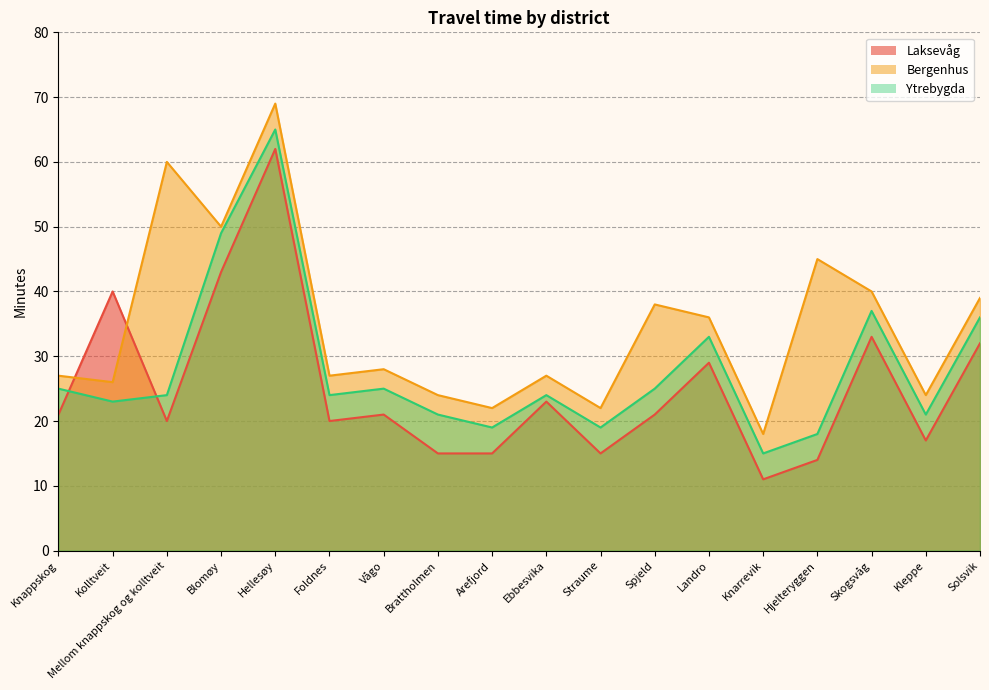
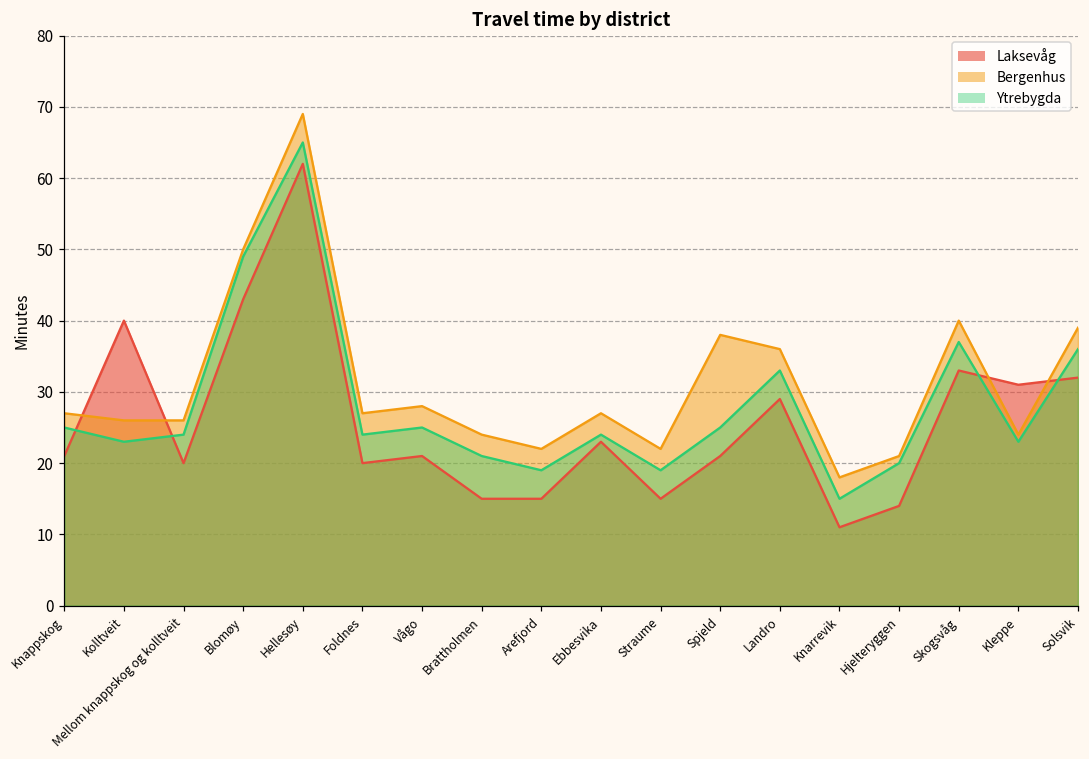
  {
    "Laksevåg": {
      "Knappskog": 21,
      "Kolltveit": 40,
      "Mellom knappskog og kolltveit": 20,
      "Blomøy": 43,
      "Hellesøy": 62,
      "Foldnes": 20,
      "Vågo": 21,
      "Brattholmen": 15,
      "Arefjord": 15,
      "Ebbesvika": 23,
      "Straume": 15,
      "Spjeld": 21,
      "Landro": 29,
      "Knarrevik": 11,
      "Hjelteryggen": 14,
      "Skogsvåg": 33,
-     "Kleppe": 17,
+     "Kleppe": 31,
      "Solsvik": 32
    },
    "Bergenhus": {
      "Knappskog": 27,
      "Kolltveit": 26,
-     "Mellom knappskog og kolltveit": 60,
+     "Mellom knappskog og kolltveit": 26,
      "Blomøy": 50,
      "Hellesøy": 69,
      "Foldnes": 27,
      "Vågo": 28,
      "Brattholmen": 24,
      "Arefjord": 22,
      "Ebbesvika": 27,
      "Straume": 22,
      "Spjeld": 38,
      "Landro": 36,
      "Knarrevik": 18,
-     "Hjelteryggen": 45,
+     "Hjelteryggen": 21,
      "Skogsvåg": 40,
      "Kleppe": 24,
      "Solsvik": 39
    },
    "Ytrebygda": {
      "Knappskog": 25,
      "Kolltveit": 23,
      "Mellom knappskog og kolltveit": 24,
      "Blomøy": 49,
      "Hellesøy": 65,
      "Foldnes": 24,
      "Vågo": 25,
      "Brattholmen": 21,
      "Arefjord": 19,
      "Ebbesvika": 24,
      "Straume": 19,
      "Spjeld": 25,
      "Landro": 33,
      "Knarrevik": 15,
-     "Hjelteryggen": 18,
+     "Hjelteryggen": 20,
      "Skogsvåg": 37,
-     "Kleppe": 21,
+     "Kleppe": 23,
      "Solsvik": 36
    }
  }
